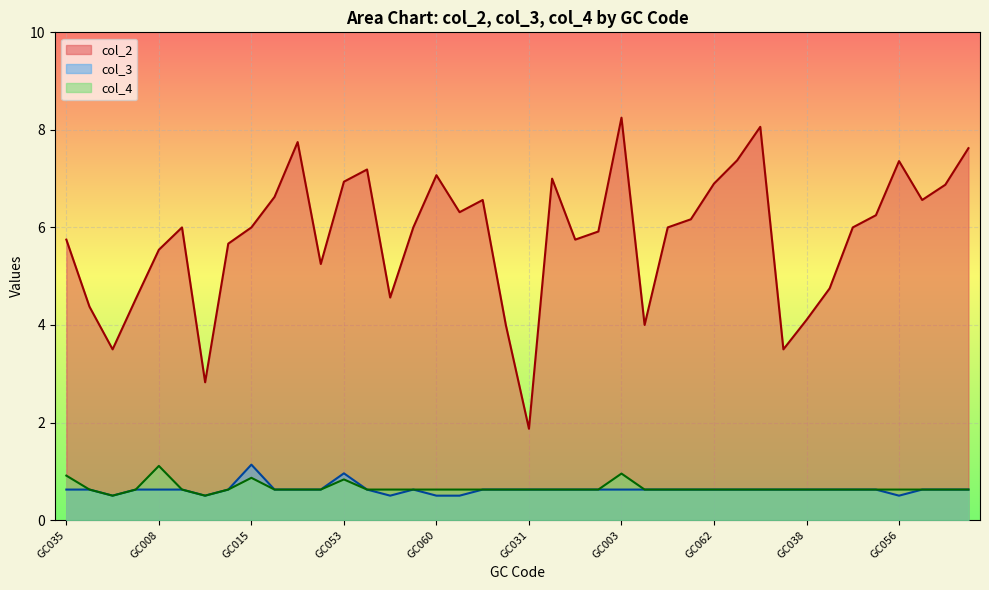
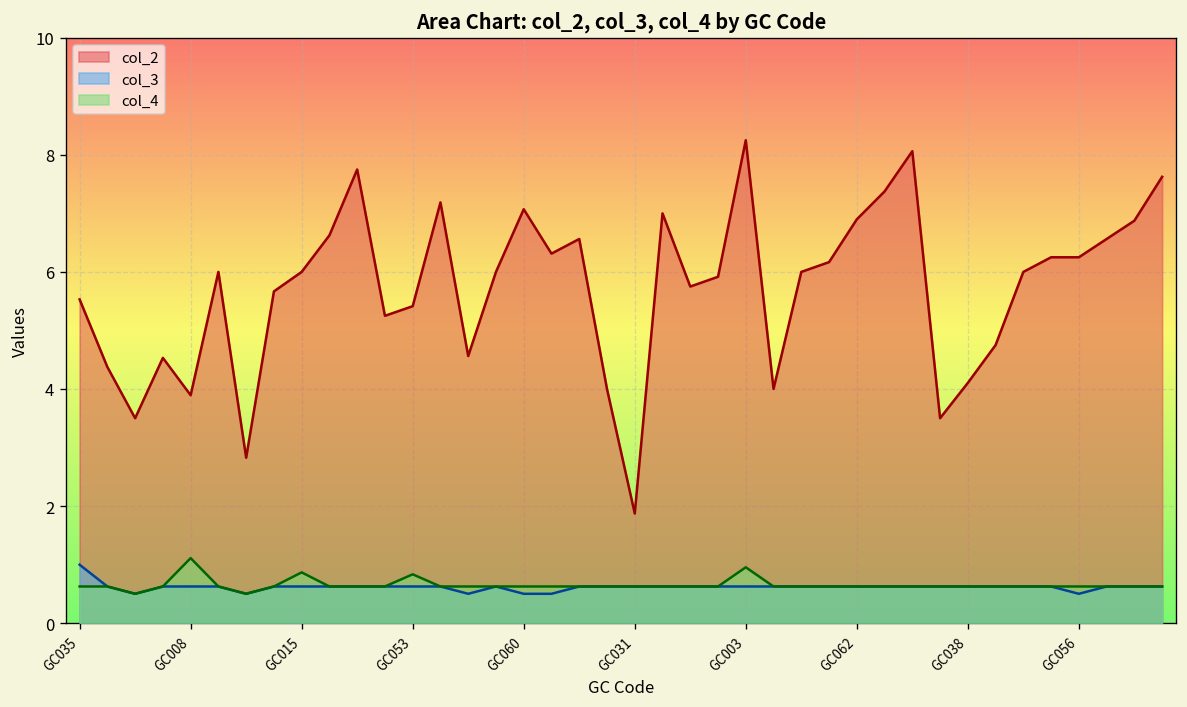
  {
    "col_2": {
-     "GC035": 5.8,
-     "GC008": 5.5,
+     "GC035": 5.5,
+     "GC008": 3.9,
      "GC015": 6.0,
-     "GC053": 6.9,
+     "GC053": 5.4,
      "GC060": 7.1,
      "GC031": 1.9,
      "GC003": 8.3,
      "GC062": 6.9,
      "GC038": 4.1,
-     "GC056": 7.4
+     "GC056": 6.3
    },
    "col_3": {
-     "GC035": 0.6,
+     "GC035": 1.0,
      "GC008": 0.6,
-     "GC015": 1.1,
-     "GC053": 1.0,
+     "GC015": 0.6,
+     "GC053": 0.6,
      "GC060": 0.5,
      "GC003": 0.6,
      "GC056": 0.5
    },
    "col_4": {
-     "GC035": 0.9,
+     "GC035": 0.6,
      "GC008": 1.1,
      "GC015": 0.9,
      "GC053": 0.8,
      "GC060": 0.6,
      "GC003": 1.0,
      "GC056": 0.6
    }
  }
